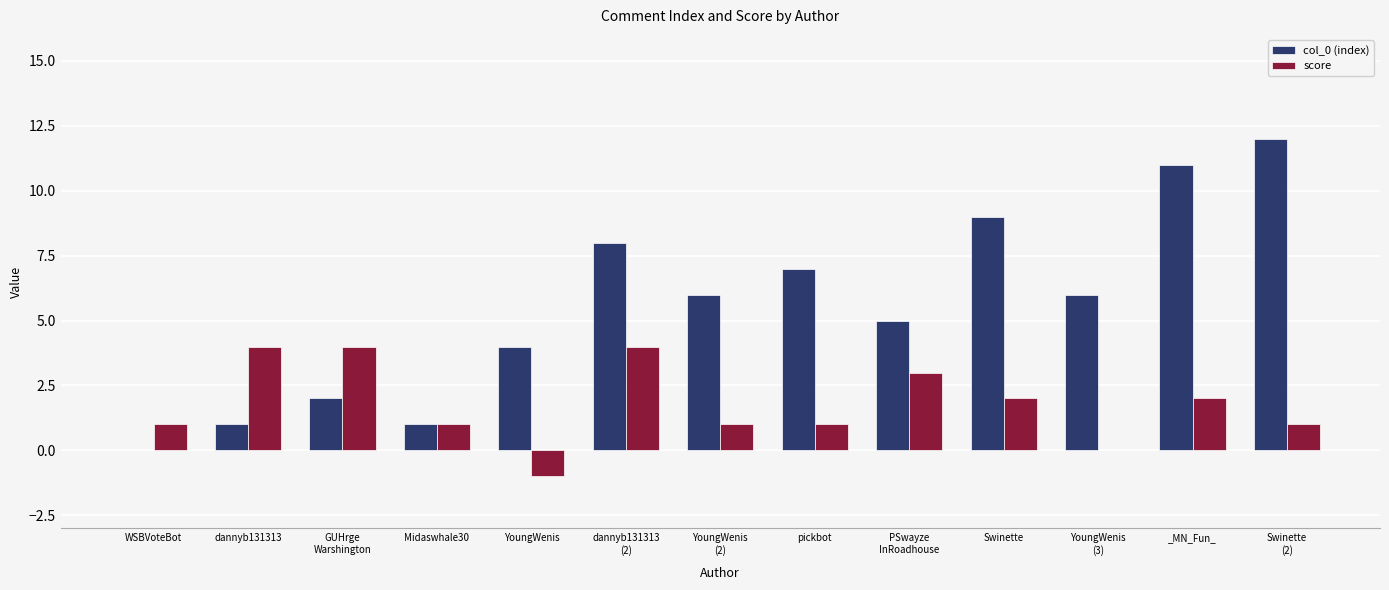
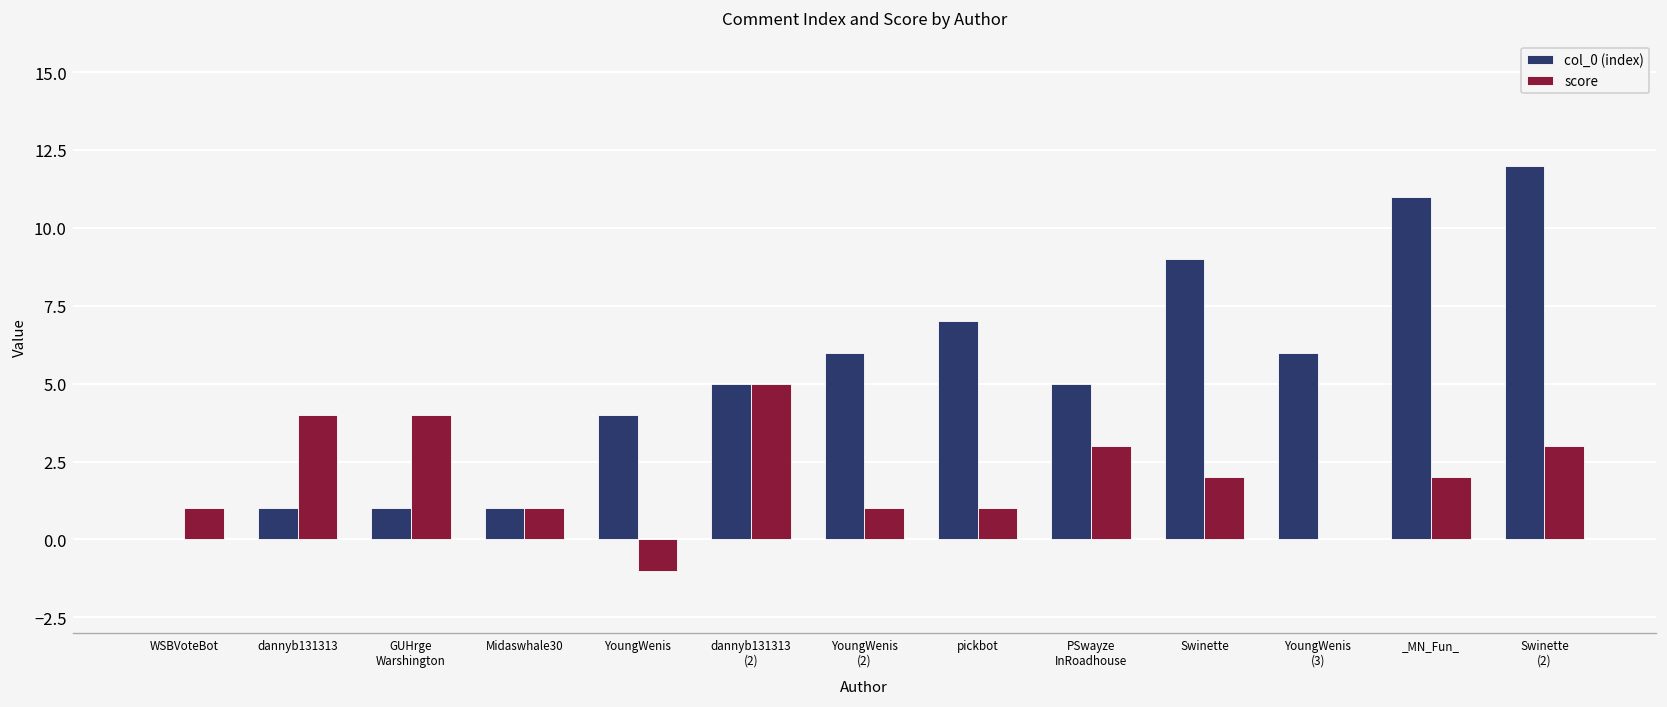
  {
    "col_0 (index)": {
      "WSBVoteBot": 0,
      "dannyb131313": 1,
-     "GUHrge Warshington": 2,
+     "GUHrge Warshington": 1,
      "Midaswhale30": 1,
      "YoungWenis": 4,
-     "dannyb131313 (2)": 8,
+     "dannyb131313 (2)": 5,
      "YoungWenis (2)": 6,
      "pickbot": 7,
      "PSwayze InRoadhouse": 5,
      "Swinette": 9,
      "YoungWenis (3)": 6,
      "_MN_Fun_": 11,
      "Swinette (2)": 12
    },
    "score": {
      "WSBVoteBot": 1,
      "dannyb131313": 4,
      "GUHrge Warshington": 4,
      "Midaswhale30": 1,
      "YoungWenis": -1,
-     "dannyb131313 (2)": 4,
+     "dannyb131313 (2)": 5,
      "YoungWenis (2)": 1,
      "pickbot": 1,
      "PSwayze InRoadhouse": 3,
      "Swinette": 2,
      "YoungWenis (3)": 0,
      "_MN_Fun_": 2,
-     "Swinette (2)": 1
+     "Swinette (2)": 3
    }
  }
